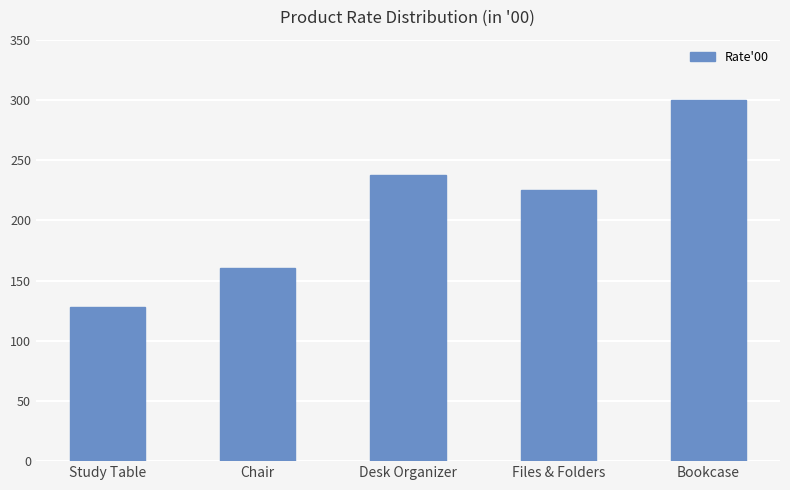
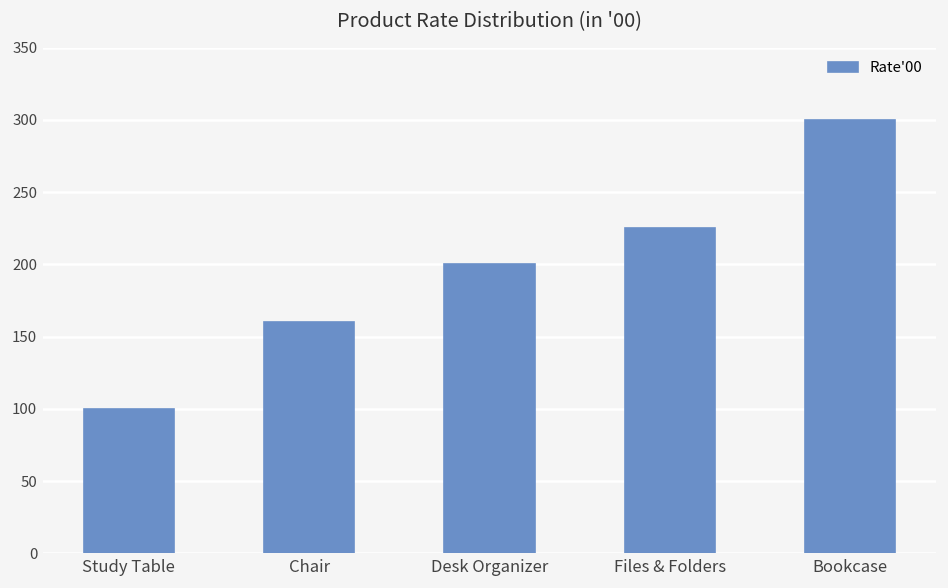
  {
-   "Study Table": 128,
+   "Study Table": 100,
    "Chair": 160,
-   "Desk Organizer": 238,
+   "Desk Organizer": 200,
    "Files & Folders": 225,
    "Bookcase": 300
  }
